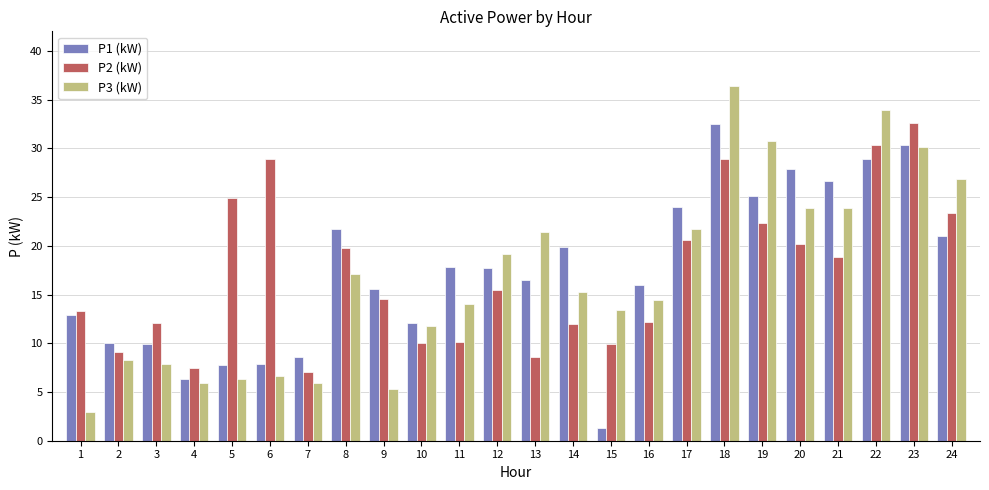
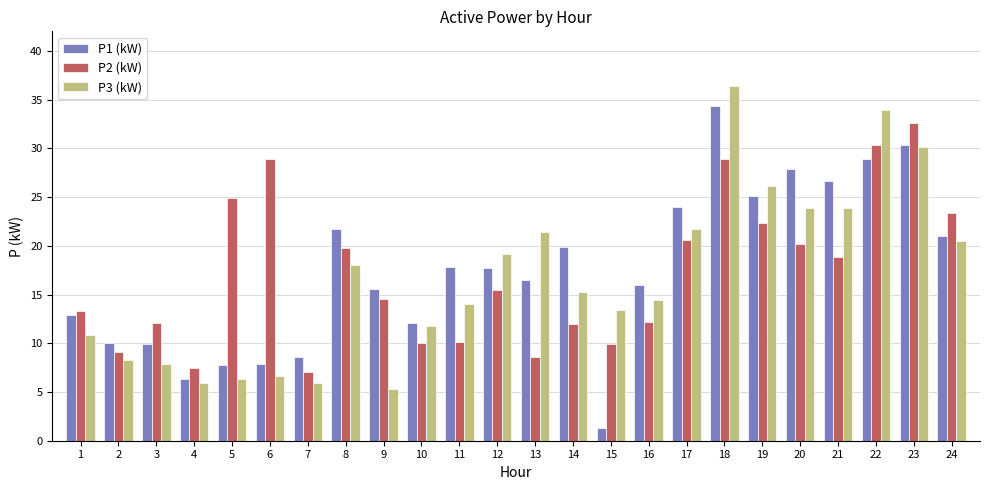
  {
    "P1 (kW)": {
      "1": 13,
      "2": 10,
      "3": 10,
      "4": 6,
      "5": 8,
      "6": 8,
      "7": 9,
      "8": 22,
      "9": 16,
      "10": 12,
      "11": 18,
      "12": 18,
      "13": 17,
      "14": 20,
      "15": 1,
      "16": 16,
      "17": 24,
-     "18": 33,
+     "18": 34,
      "19": 25,
      "20": 28,
      "21": 27,
      "22": 29,
      "23": 30,
      "24": 21
    },
    "P2 (kW)": {
      "1": 13,
      "2": 9,
      "3": 12,
      "4": 7,
      "5": 25,
      "6": 29,
      "7": 7,
      "8": 20,
      "9": 15,
      "10": 10,
      "11": 10,
      "12": 15,
      "13": 9,
      "14": 12,
      "15": 10,
      "16": 12,
      "17": 21,
      "18": 29,
      "19": 22,
      "20": 20,
      "21": 19,
      "22": 30,
      "23": 33,
      "24": 23
    },
    "P3 (kW)": {
-     "1": 3,
+     "1": 11,
      "2": 8,
      "3": 8,
      "4": 6,
      "5": 6,
      "6": 7,
      "7": 6,
-     "8": 17,
+     "8": 18,
      "9": 5,
      "10": 12,
      "11": 14,
      "12": 19,
      "13": 21,
      "14": 15,
      "15": 13,
      "16": 14,
      "17": 22,
      "18": 36,
-     "19": 31,
+     "19": 26,
      "20": 24,
      "21": 24,
      "22": 34,
      "23": 30,
-     "24": 27
+     "24": 20
    }
  }
